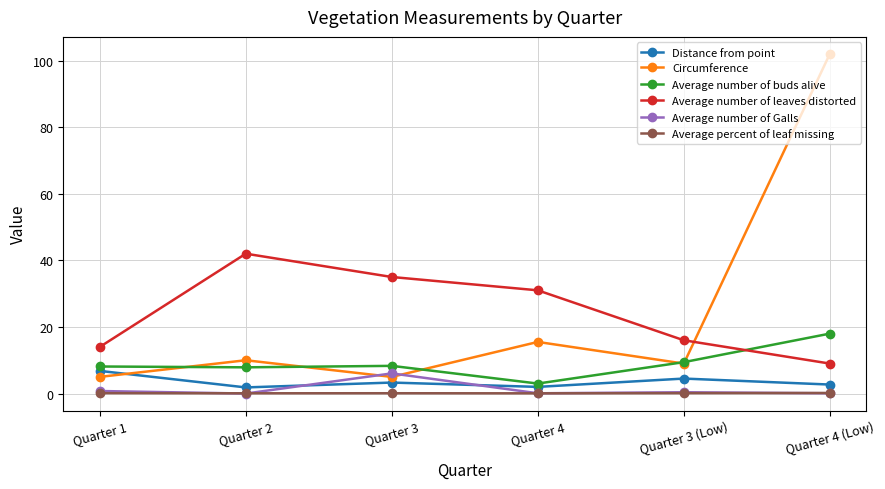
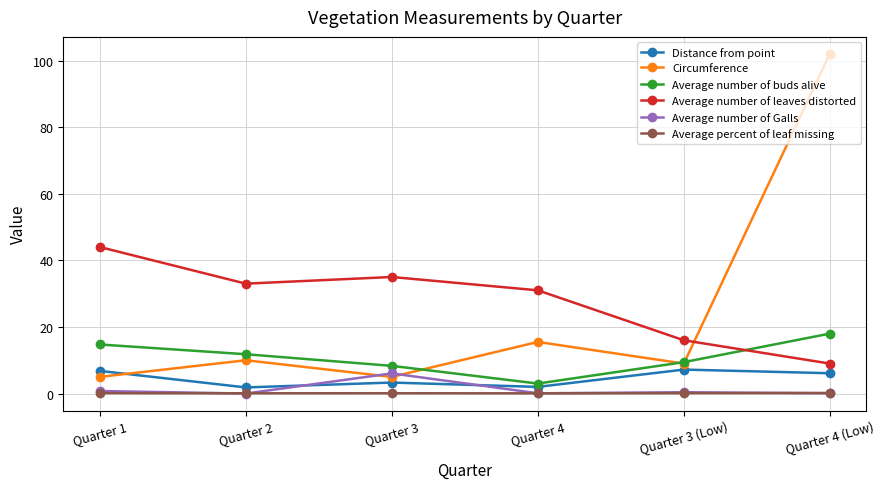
  {
    "Distance from point": {
      "Quarter 1": 7,
      "Quarter 2": 2,
      "Quarter 3": 3,
      "Quarter 4": 2,
-     "Quarter 3 (Low)": 5,
-     "Quarter 4 (Low)": 3
+     "Quarter 3 (Low)": 7,
+     "Quarter 4 (Low)": 6
    },
    "Circumference": {
      "Quarter 1": 5,
      "Quarter 2": 10,
      "Quarter 3": 5,
      "Quarter 4": 16
    },
    "Average number of buds alive": {
-     "Quarter 1": 8,
-     "Quarter 2": 8,
+     "Quarter 1": 15,
+     "Quarter 2": 12,
      "Quarter 3": 8,
      "Quarter 4": 3,
      "Quarter 4 (Low)": 18
    },
    "Average number of leaves distorted": {
-     "Quarter 1": 14,
-     "Quarter 2": 42,
+     "Quarter 1": 44,
+     "Quarter 2": 33,
      "Quarter 3": 35,
      "Quarter 4": 31,
      "Quarter 3 (Low)": 16,
      "Quarter 4 (Low)": 9
    },
    "Average number of Galls": {
      "Quarter 3": 6
    },
    "Average percent of leaf missing": {
      "Quarter 3": 0
    }
  }
